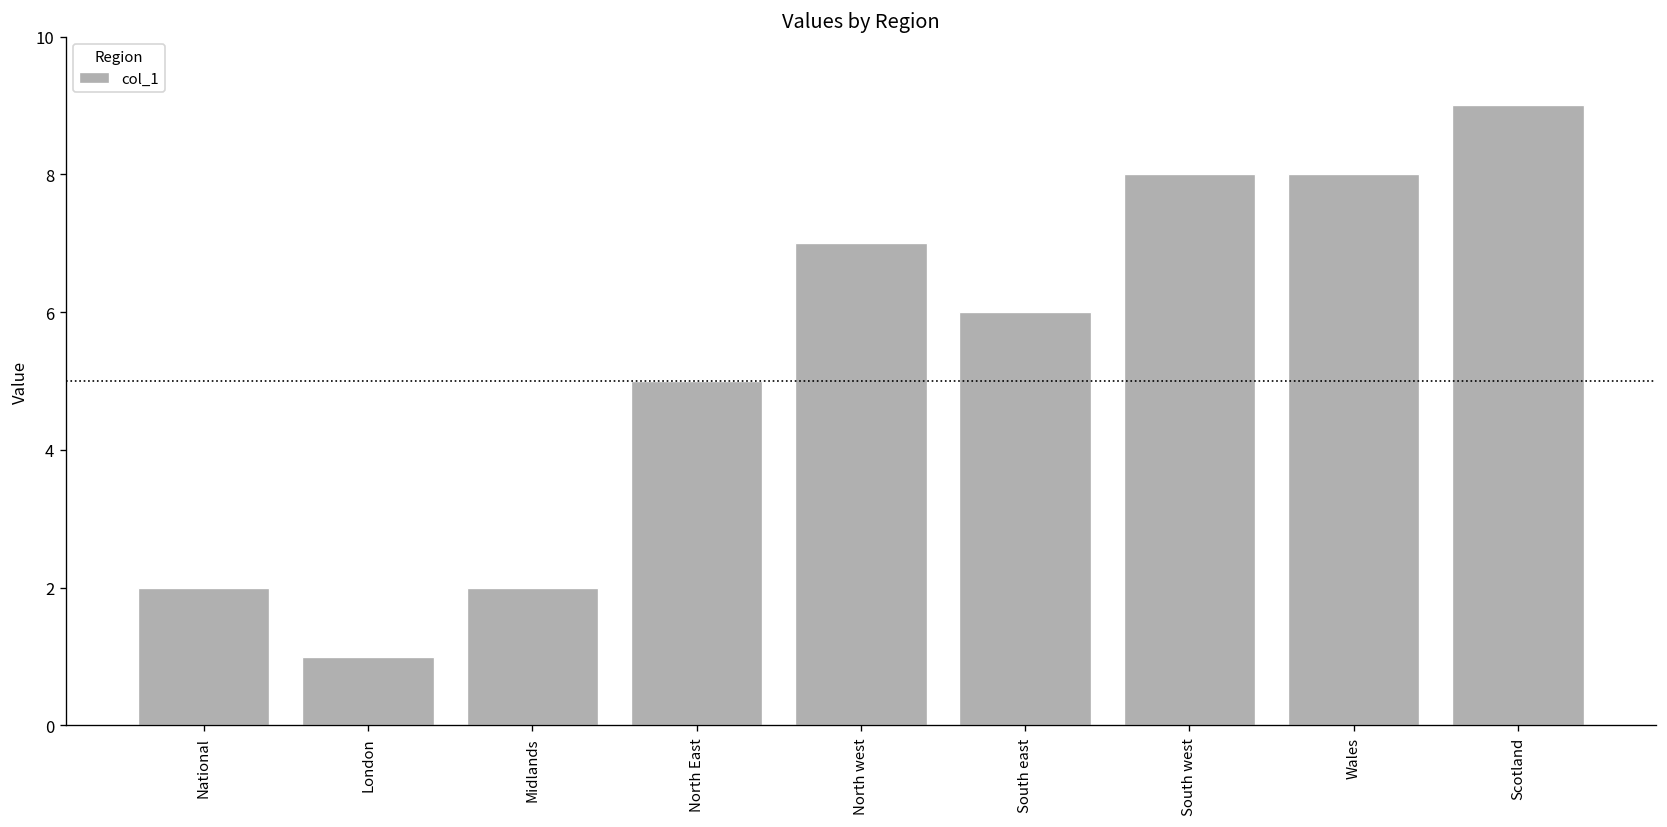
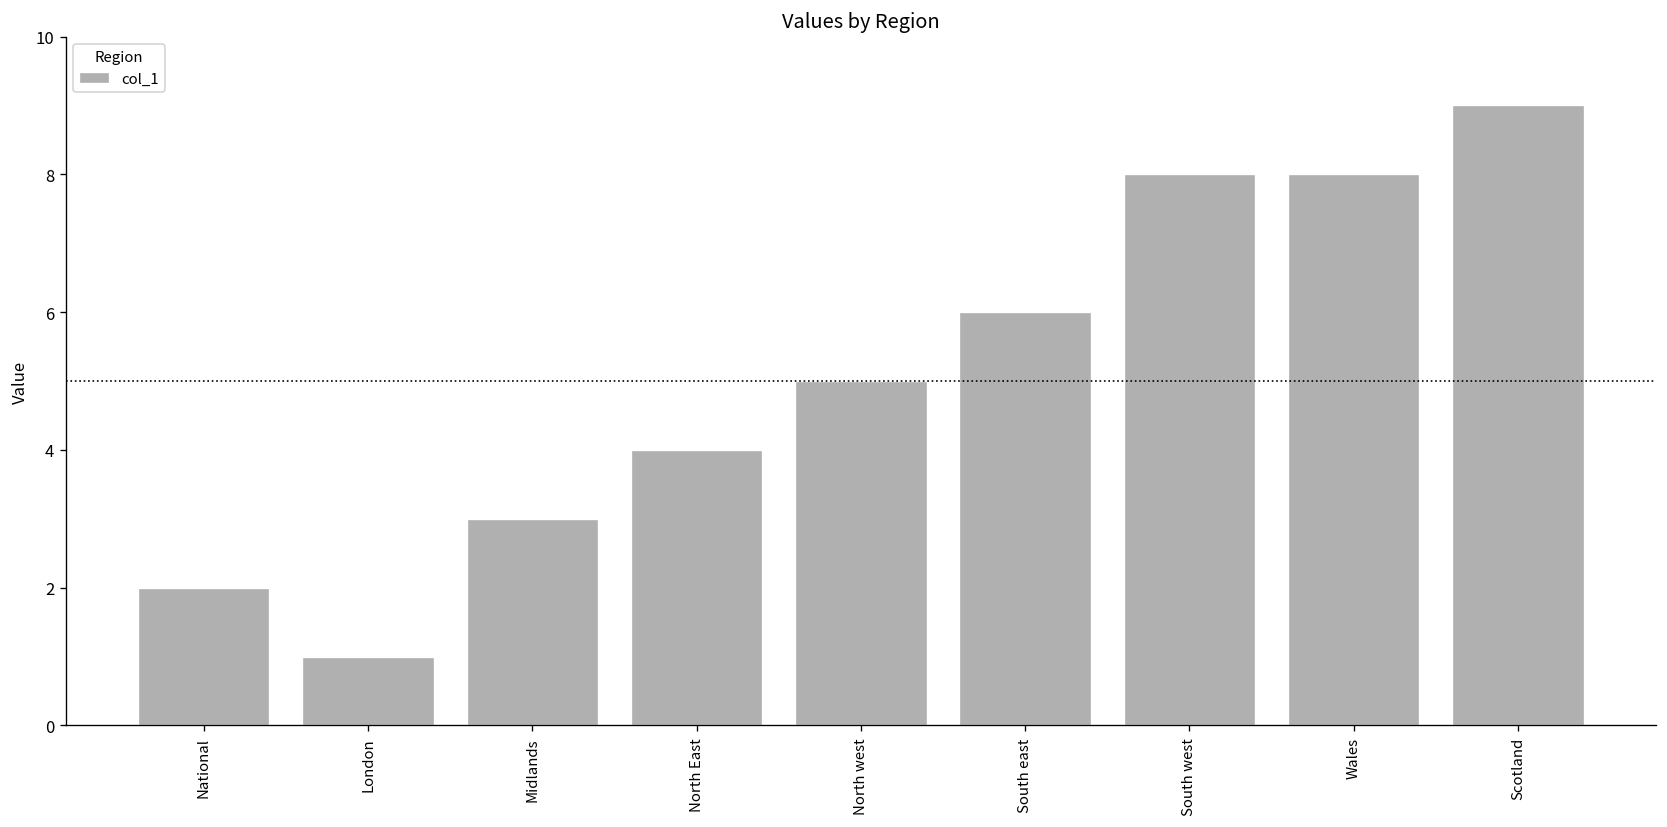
  {
    "National": 2,
    "London": 1,
-   "Midlands": 2,
-   "North East": 5,
-   "North west": 7,
+   "Midlands": 3,
+   "North East": 4,
+   "North west": 5,
    "South east": 6,
    "South west": 8,
    "Wales": 8,
    "Scotland": 9
  }
